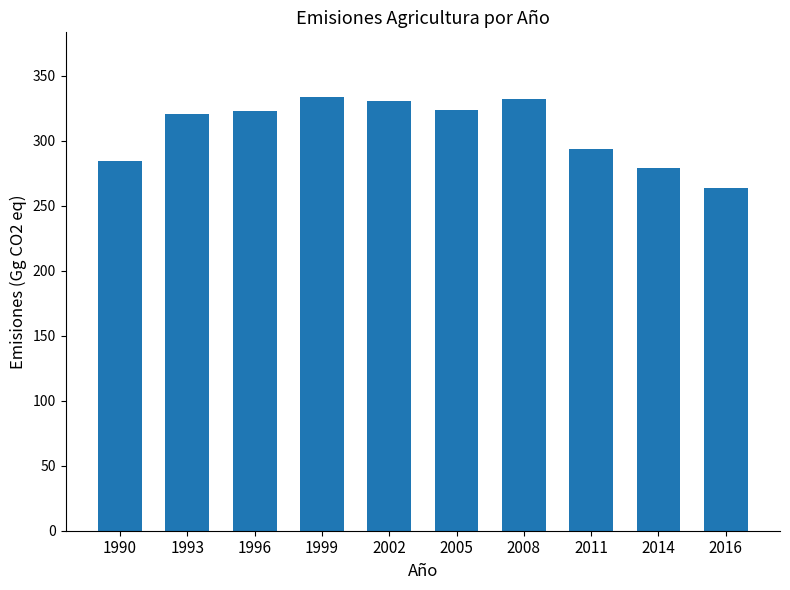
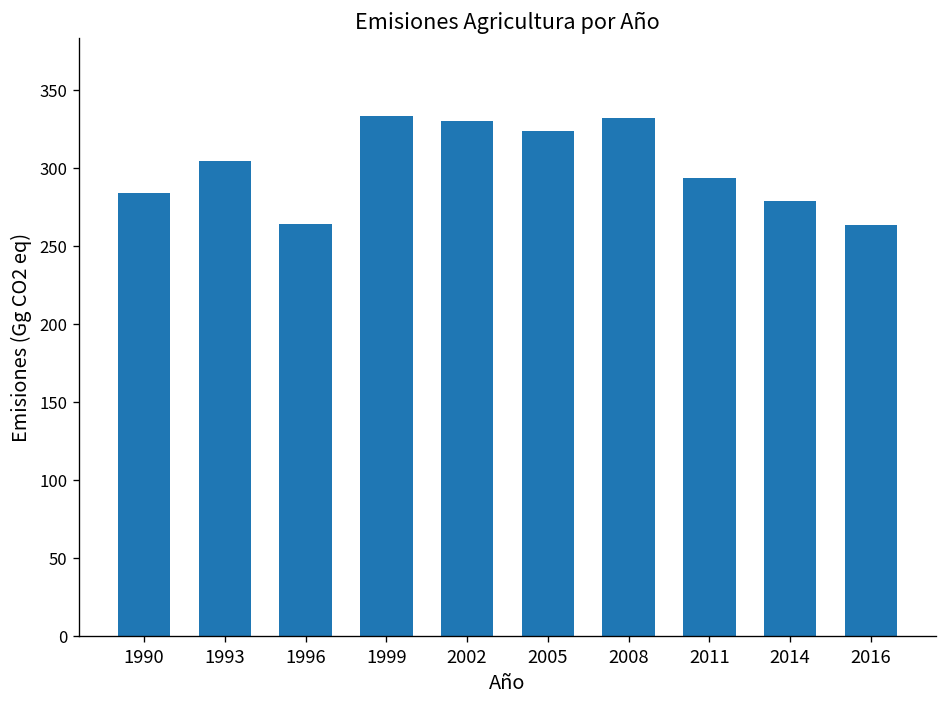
  {
    "1990": 284,
-   "1993": 320,
-   "1996": 323,
+   "1993": 304,
+   "1996": 264,
    "1999": 333,
    "2002": 330,
    "2005": 324,
    "2008": 332,
    "2011": 293,
    "2014": 279,
    "2016": 264
  }
